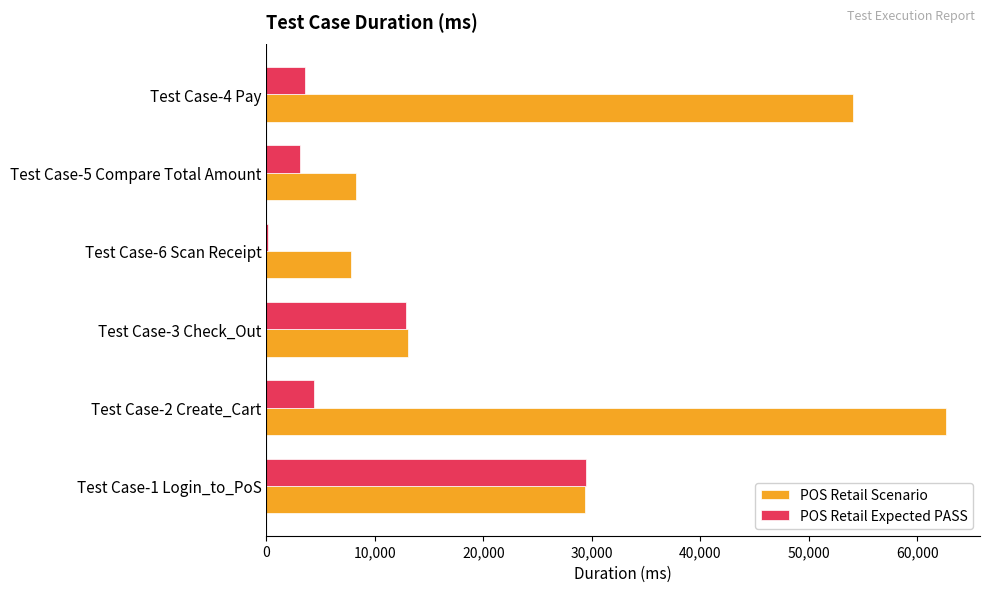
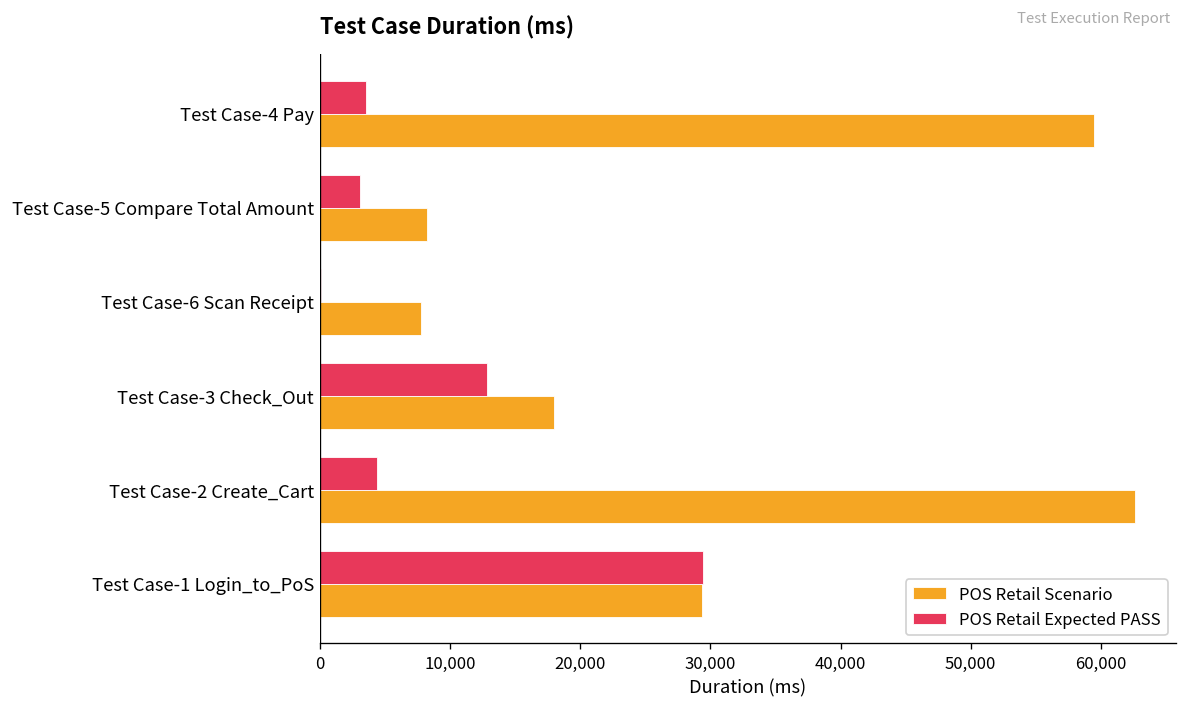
  {
    "POS Retail Scenario": {
-     "Test Case-4 Pay": "54,100",
+     "Test Case-4 Pay": "59,500",
      "Test Case-5 Compare Total Amount": "8,200",
      "Test Case-6 Scan Receipt": "7,800",
-     "Test Case-3 Check_Out": "13,100",
+     "Test Case-3 Check_Out": "18,000",
      "Test Case-2 Create_Cart": "62,600",
      "Test Case-1 Login_to_PoS": "29,300"
    },
    "POS Retail Expected PASS": {
      "Test Case-4 Pay": "3,600",
      "Test Case-5 Compare Total Amount": "3,100",
      "Test Case-3 Check_Out": "12,900",
      "Test Case-2 Create_Cart": "4,400",
      "Test Case-1 Login_to_PoS": "29,500"
    }
  }
